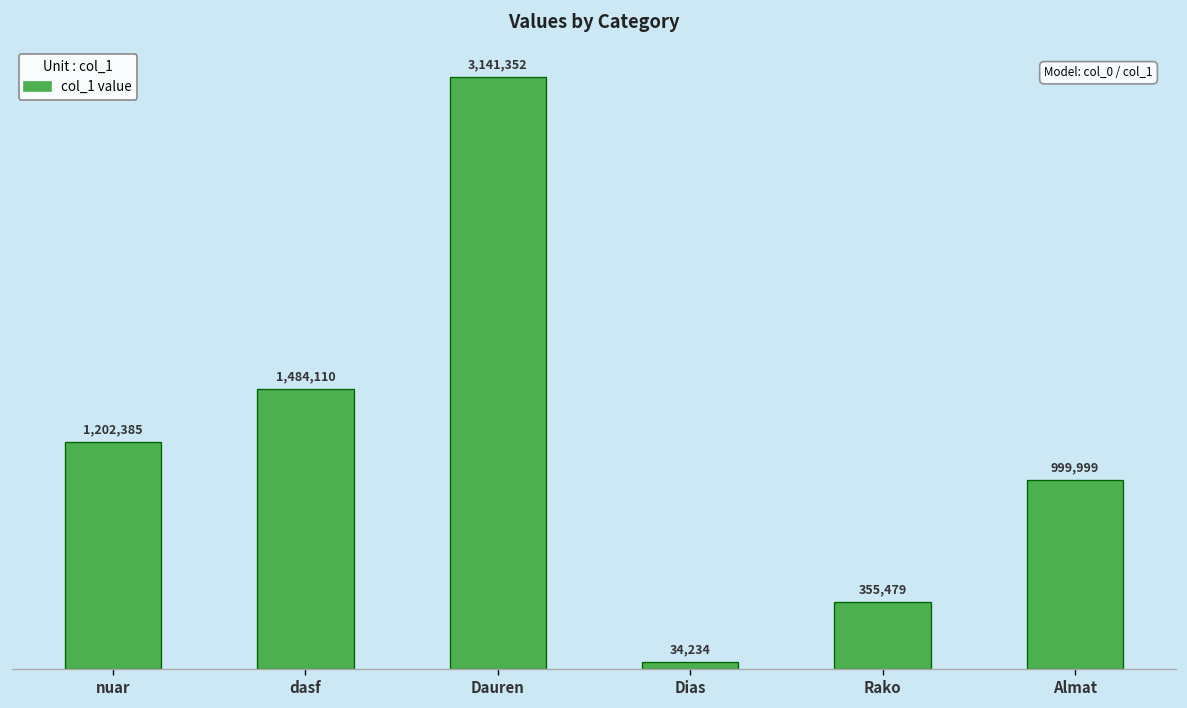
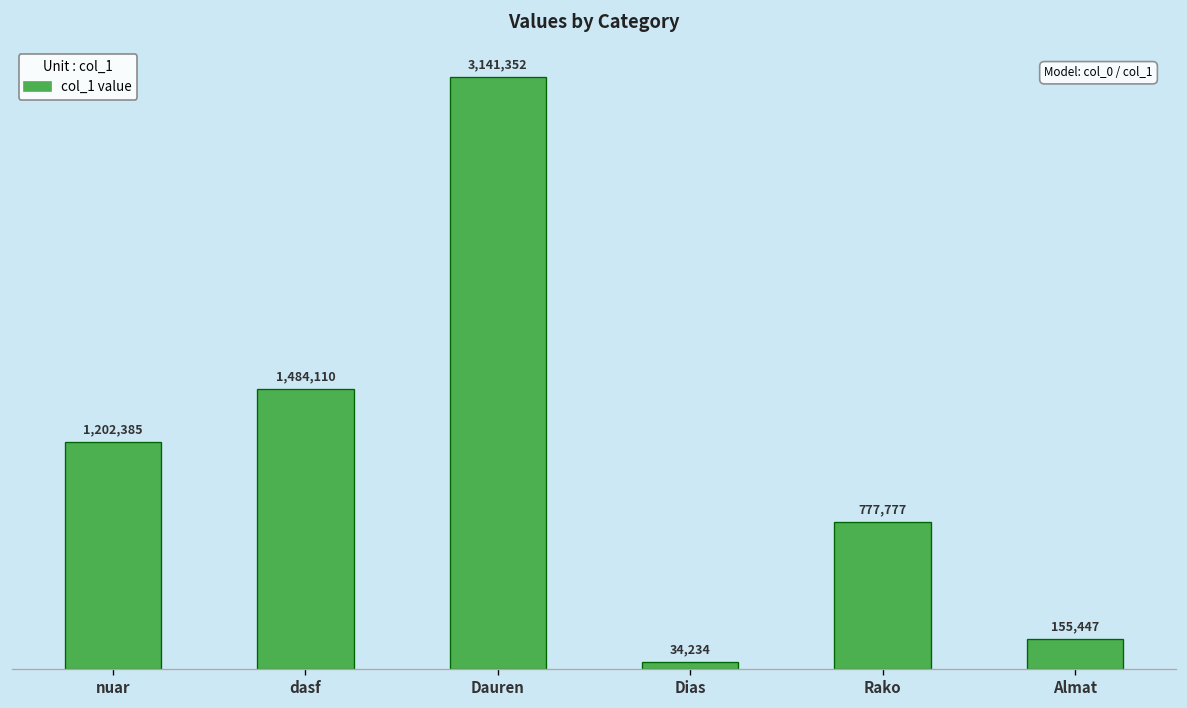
  {
    "nuar": "1,202,385",
    "dasf": "1,484,110",
    "Dauren": "3,141,352",
    "Dias": "34,234",
-   "Rako": "355,479",
-   "Almat": "999,999"
+   "Rako": "777,777",
+   "Almat": "155,447"
  }
